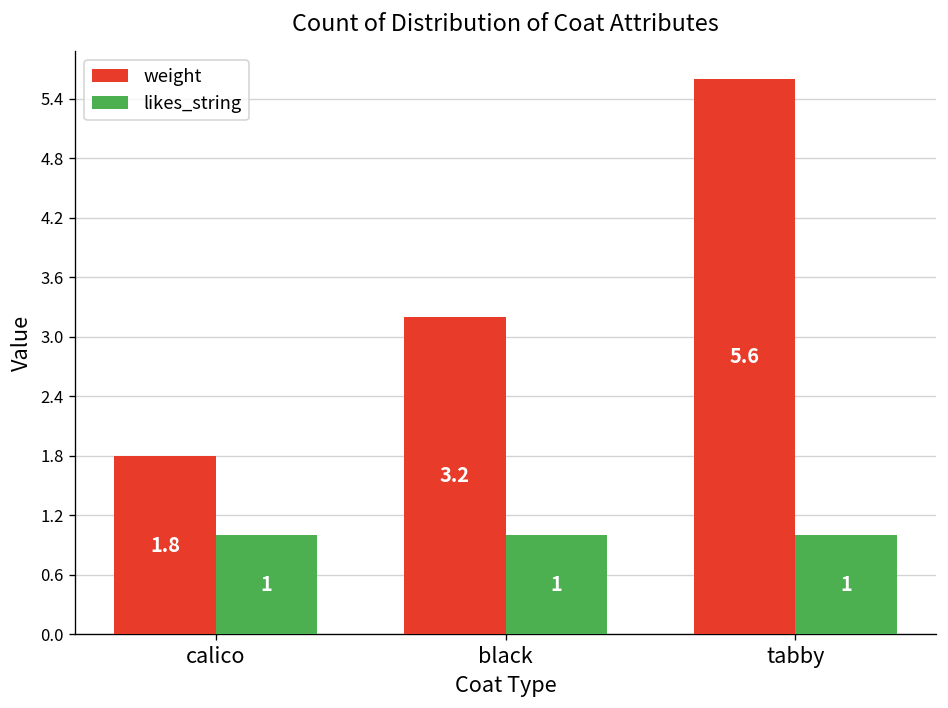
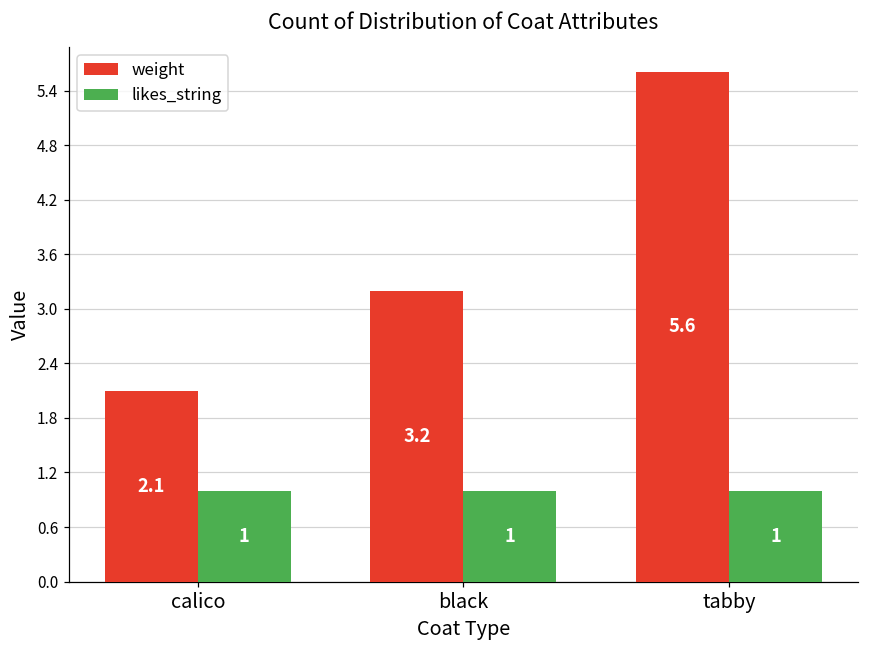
  {
    "weight": {
-     "calico": 1.8,
+     "calico": 2.1,
      "black": 3.2,
      "tabby": 5.6
    },
    "likes_string": {
      "calico": 1,
      "black": 1,
      "tabby": 1
    }
  }
